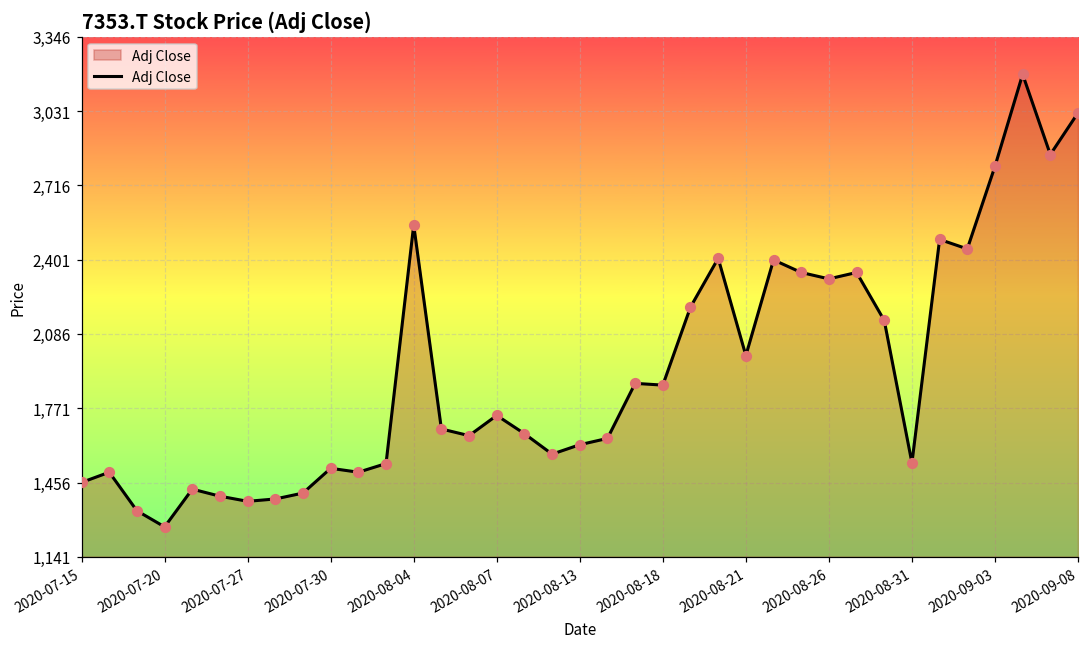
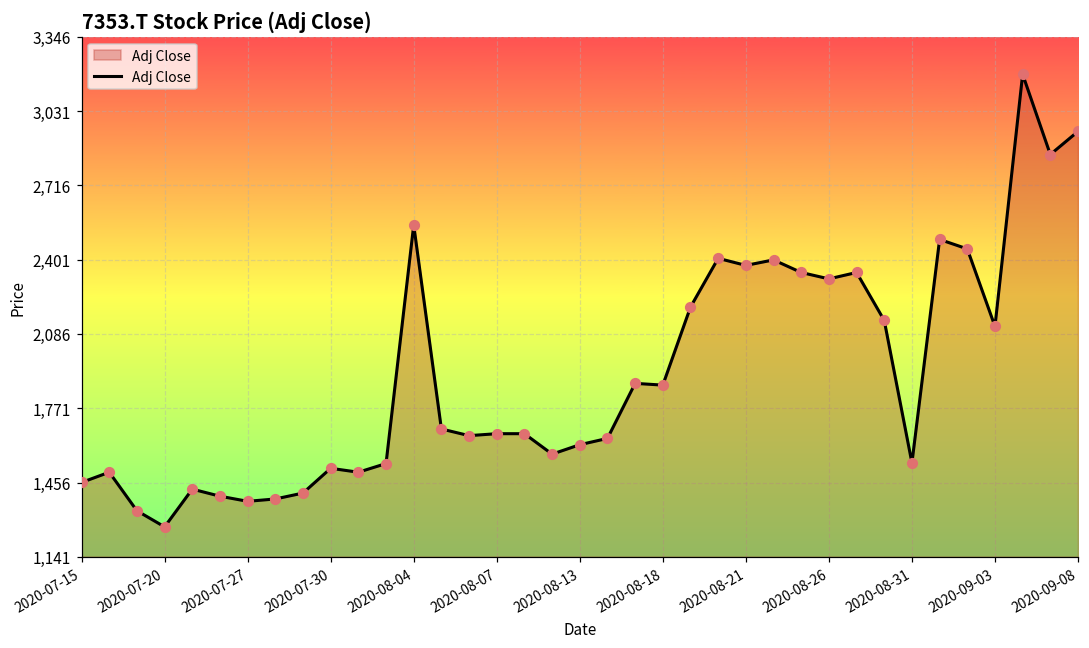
  {
    "2020-07-15": "1,460",
    "2020-07-20": "1,270",
    "2020-07-27": "1,380",
    "2020-07-30": "1,520",
    "2020-08-04": "2,550",
-   "2020-08-07": "1,740",
+   "2020-08-07": "1,660",
    "2020-08-13": "1,620",
    "2020-08-18": "1,870",
-   "2020-08-21": "1,990",
+   "2020-08-21": "2,380",
    "2020-08-26": "2,320",
    "2020-08-31": "1,540",
-   "2020-09-03": "2,800",
-   "2020-09-08": "3,020"
+   "2020-09-03": "2,120",
+   "2020-09-08": "2,940"
  }
